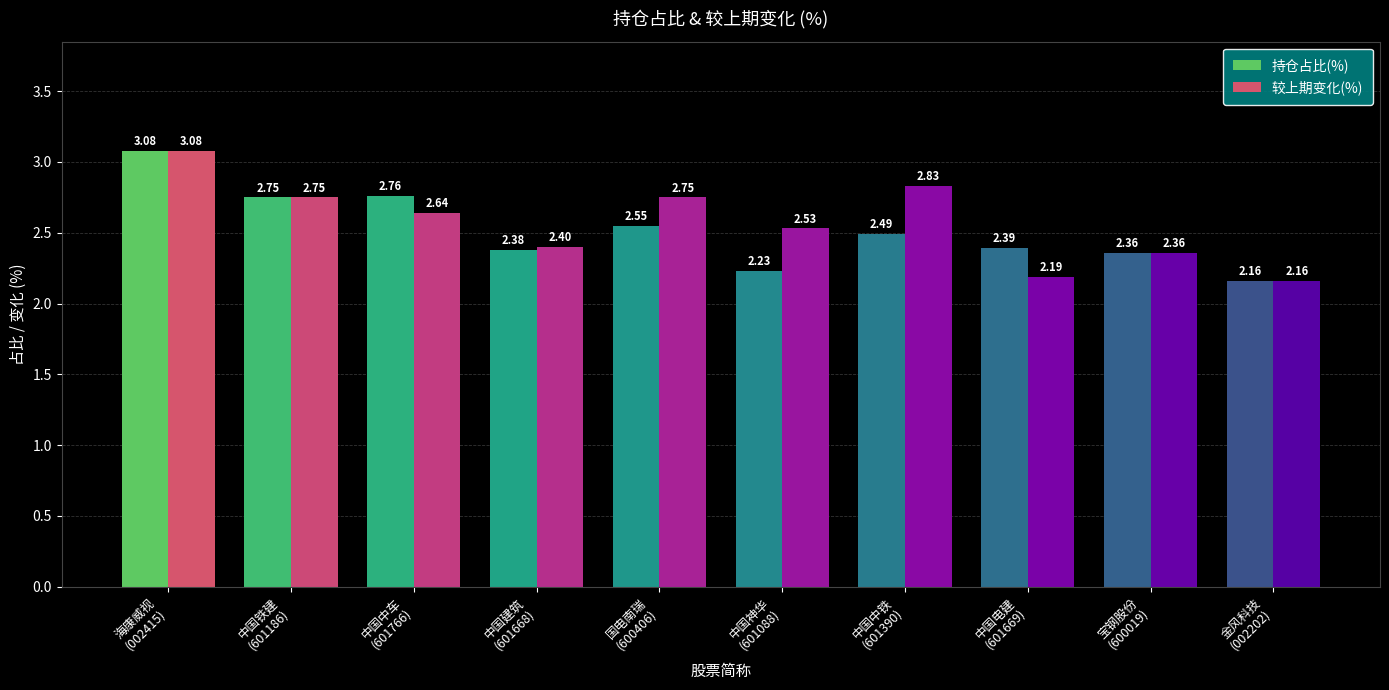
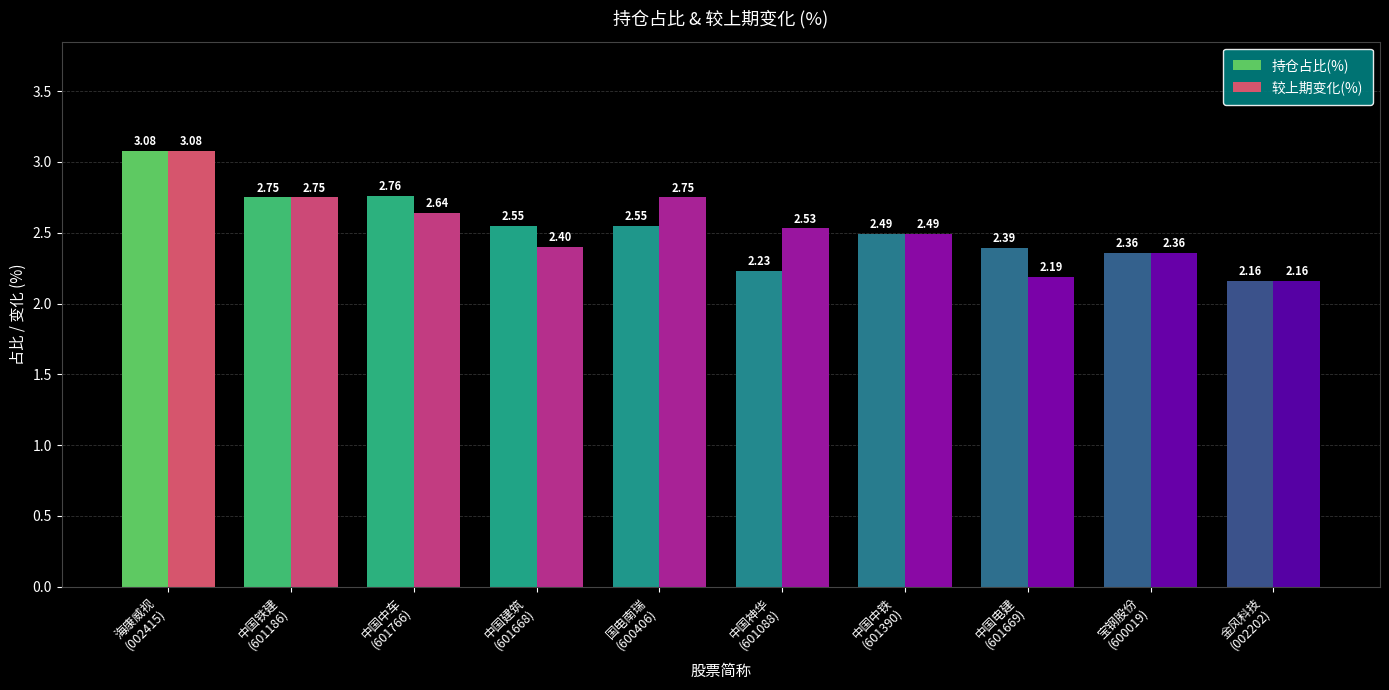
  {
    "持仓占比(%)": {
      "海康威视 (002415)": 3.08,
      "中国铁建 (601186)": 2.75,
      "中国中车 (601766)": 2.76,
-     "中国建筑 (601668)": 2.38,
+     "中国建筑 (601668)": 2.55,
      "国电南瑞 (600406)": 2.55,
      "中国神华 (601088)": 2.23,
      "中国中铁 (601390)": 2.49,
      "中国电建 (601669)": 2.39,
      "宝钢股份 (600019)": 2.36,
      "金风科技 (002202)": 2.16
    },
    "较上期变化(%)": {
      "海康威视 (002415)": 3.08,
      "中国铁建 (601186)": 2.75,
      "中国中车 (601766)": 2.64,
      "中国建筑 (601668)": 2.40,
      "国电南瑞 (600406)": 2.75,
      "中国神华 (601088)": 2.53,
-     "中国中铁 (601390)": 2.83,
+     "中国中铁 (601390)": 2.49,
      "中国电建 (601669)": 2.19,
      "宝钢股份 (600019)": 2.36,
      "金风科技 (002202)": 2.16
    }
  }
